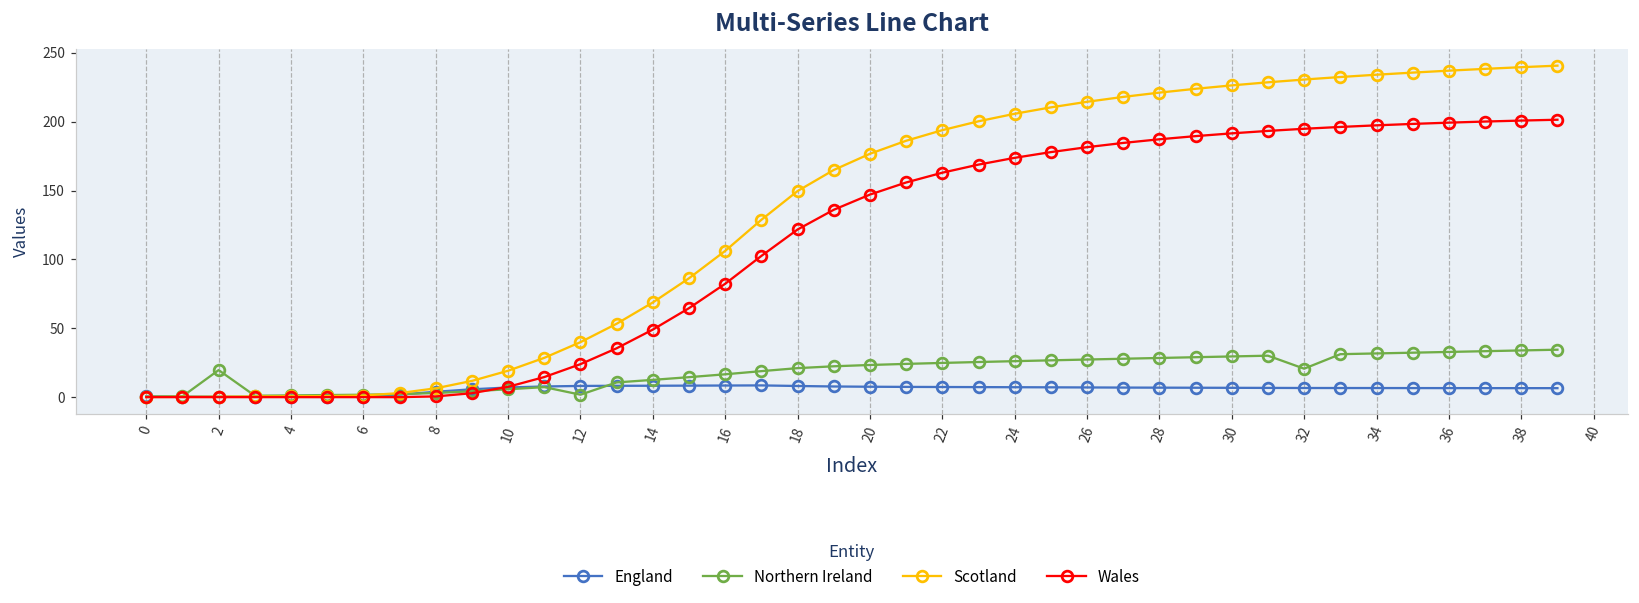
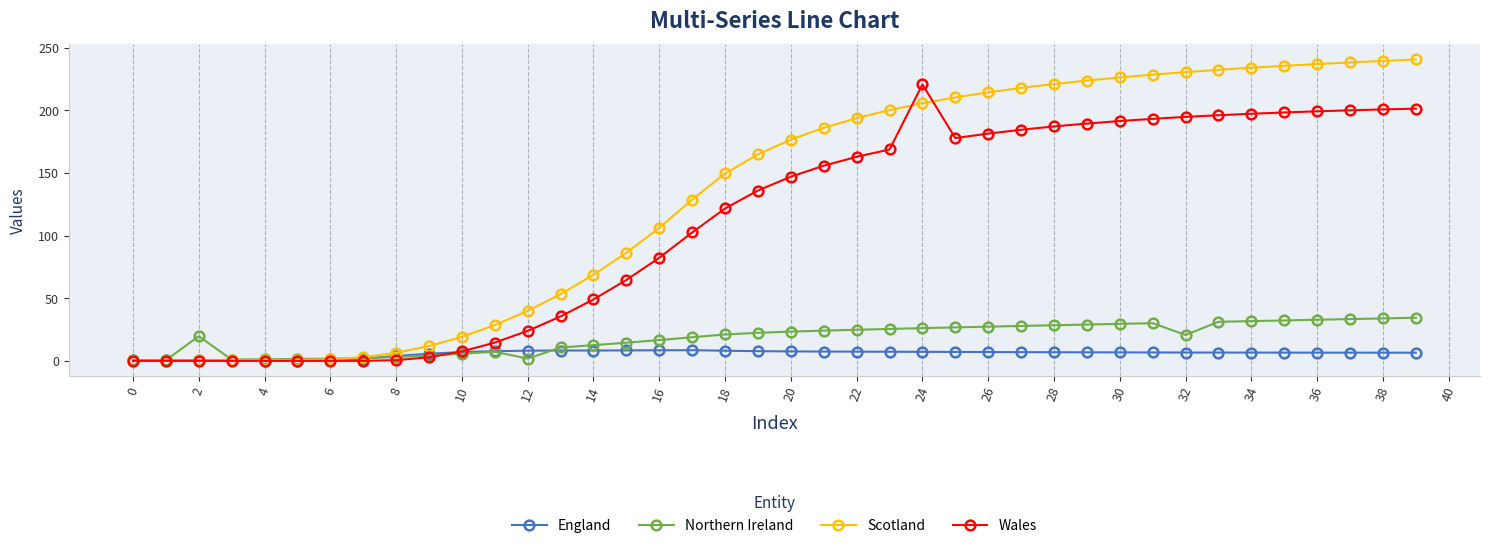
  {
    "England": {
      "12": 8,
      "14": 8,
      "16": 8,
      "18": 8,
      "20": 8,
      "22": 7,
      "24": 7,
      "26": 7,
      "28": 7,
      "30": 7,
      "32": 7,
      "34": 7,
      "36": 7,
      "38": 7
    },
    "Northern Ireland": {
      "2": 20,
      "12": 2,
      "14": 13,
      "16": 17,
      "18": 21,
      "20": 23,
      "22": 25,
      "24": 26,
      "26": 27,
      "28": 28,
      "30": 30,
      "32": 21,
      "34": 32,
      "36": 33,
      "38": 34
    },
    "Scotland": {
      "8": 6,
      "10": 19,
      "12": 40,
      "14": 69,
      "16": 106,
      "18": 150,
      "20": 177,
      "22": 194,
      "24": 206,
      "26": 214,
      "28": 221,
      "30": 226,
      "32": 231,
      "34": 234,
      "36": 237,
      "38": 240
    },
    "Wales": {
      "8": 1,
      "12": 24,
      "14": 49,
      "16": 82,
      "18": 122,
      "20": 147,
      "22": 163,
-     "24": 174,
+     "24": 221,
      "26": 182,
      "28": 187,
      "30": 192,
      "32": 195,
      "34": 197,
      "36": 199,
      "38": 201
    }
  }
